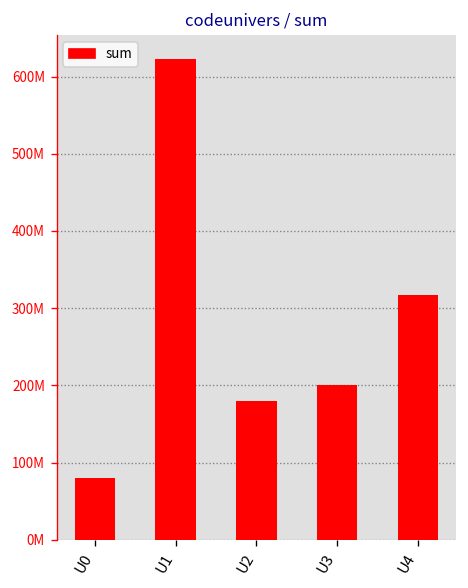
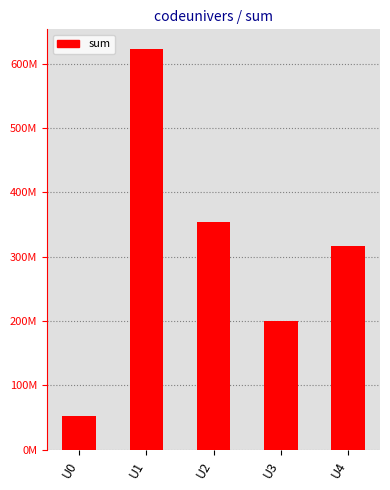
  {
-   "U0": 80000000,
+   "U0": 50000000,
    "U1": 620000000,
-   "U2": 180000000,
+   "U2": 350000000,
    "U3": 200000000,
    "U4": 320000000
  }
